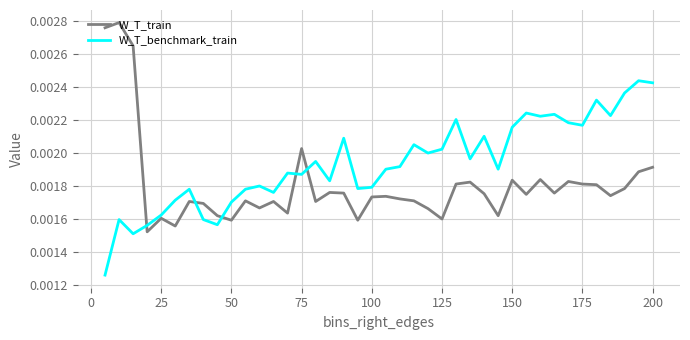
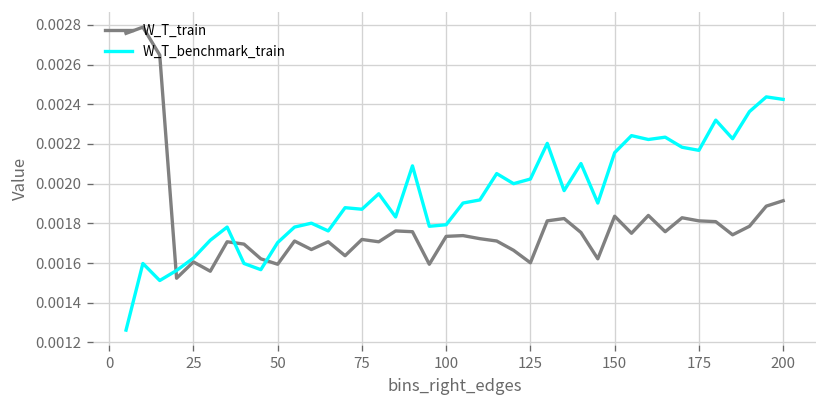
  {
    "W_T_train": {
      "25": 0.00161,
      "50": 0.00159,
-     "75": 0.00203,
+     "75": 0.00172,
      "100": 0.00173,
      "125": 0.00160,
      "150": 0.00184,
      "175": 0.00181,
      "200": 0.00191
    },
    "W_T_benchmark_train": {
      "25": 0.00163,
      "50": 0.00170,
      "75": 0.00187,
      "100": 0.00179,
      "125": 0.00202,
      "150": 0.00216,
      "175": 0.00217,
      "200": 0.00242
    }
  }
